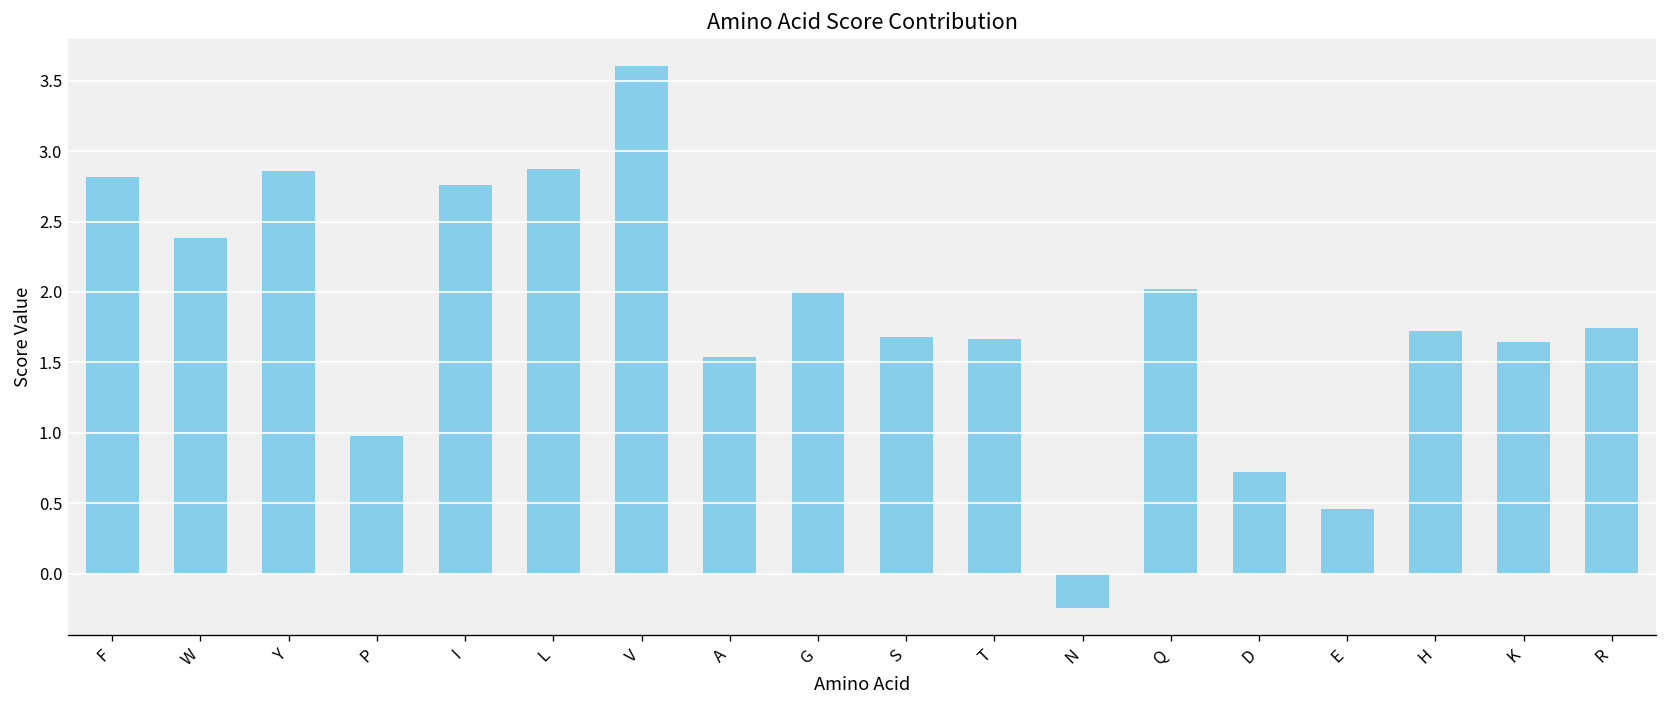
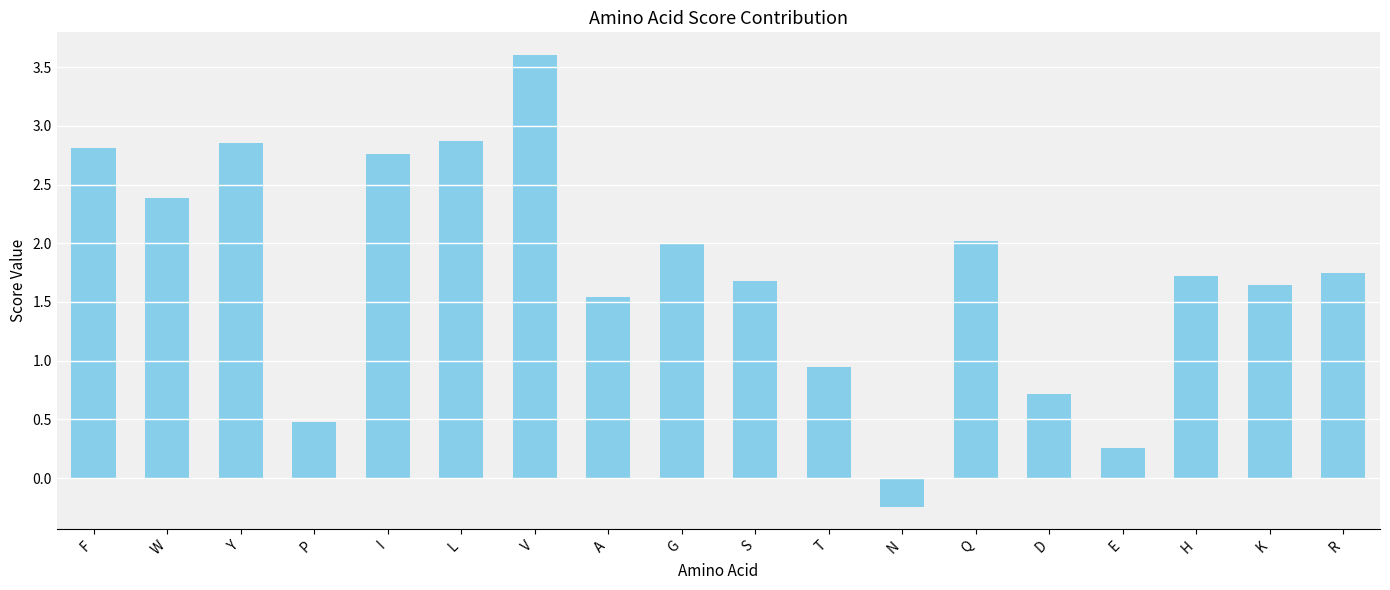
  {
    "F": 2.81,
    "W": 2.39,
    "Y": 2.86,
-   "P": 0.98,
+   "P": 0.48,
    "I": 2.76,
    "L": 2.87,
    "V": 3.61,
    "A": 1.54,
    "G": 2.00,
    "S": 1.68,
-   "T": 1.67,
+   "T": 0.94,
    "N": -0.24,
    "Q": 2.02,
    "D": 0.72,
-   "E": 0.46,
+   "E": 0.26,
    "H": 1.72,
    "K": 1.65,
    "R": 1.74
  }
